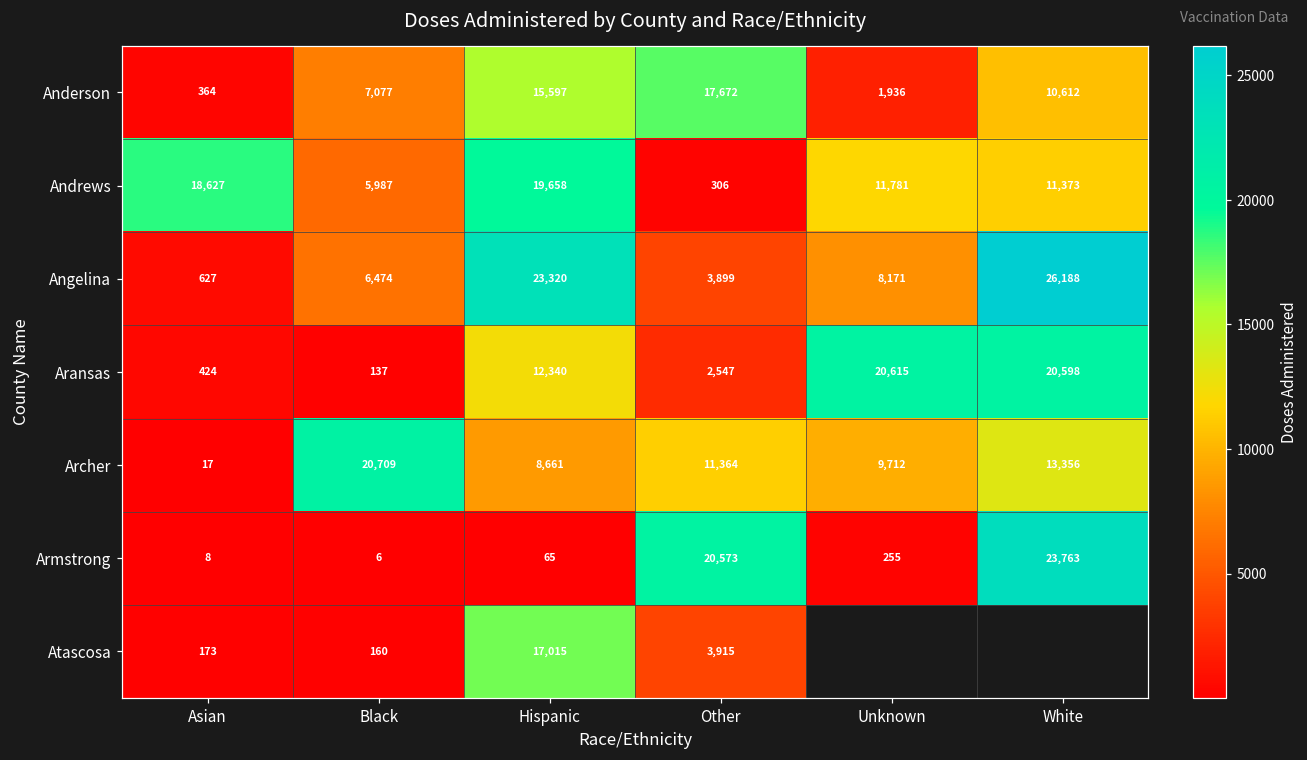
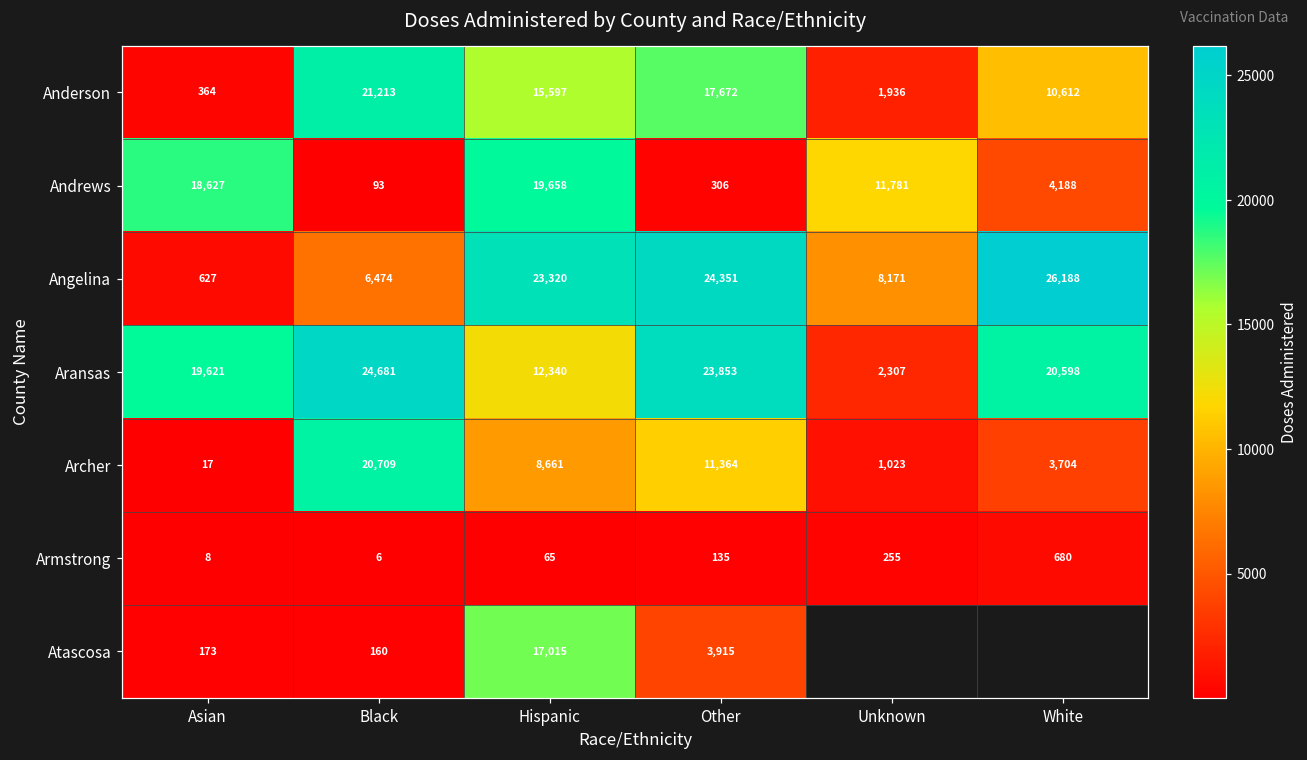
  {
    "Anderson": {
      "Asian": "364",
-     "Black": "7,077",
+     "Black": "21,213",
      "Hispanic": "15,597",
      "Other": "17,672",
      "Unknown": "1,936",
      "White": "10,612"
    },
    "Andrews": {
      "Asian": "18,627",
-     "Black": "5,987",
+     "Black": "93",
      "Hispanic": "19,658",
      "Other": "306",
      "Unknown": "11,781",
-     "White": "11,373"
+     "White": "4,188"
    },
    "Angelina": {
      "Asian": "627",
      "Black": "6,474",
      "Hispanic": "23,320",
-     "Other": "3,899",
+     "Other": "24,351",
      "Unknown": "8,171",
      "White": "26,188"
    },
    "Aransas": {
-     "Asian": "424",
-     "Black": "137",
+     "Asian": "19,621",
+     "Black": "24,681",
      "Hispanic": "12,340",
-     "Other": "2,547",
-     "Unknown": "20,615",
+     "Other": "23,853",
+     "Unknown": "2,307",
      "White": "20,598"
    },
    "Archer": {
      "Asian": "17",
      "Black": "20,709",
      "Hispanic": "8,661",
      "Other": "11,364",
-     "Unknown": "9,712",
-     "White": "13,356"
+     "Unknown": "1,023",
+     "White": "3,704"
    },
    "Armstrong": {
      "Asian": "8",
      "Black": "6",
      "Hispanic": "65",
-     "Other": "20,573",
+     "Other": "135",
      "Unknown": "255",
-     "White": "23,763"
+     "White": "680"
    },
    "Atascosa": {
      "Asian": "173",
      "Black": "160",
      "Hispanic": "17,015",
      "Other": "3,915"
    }
  }
